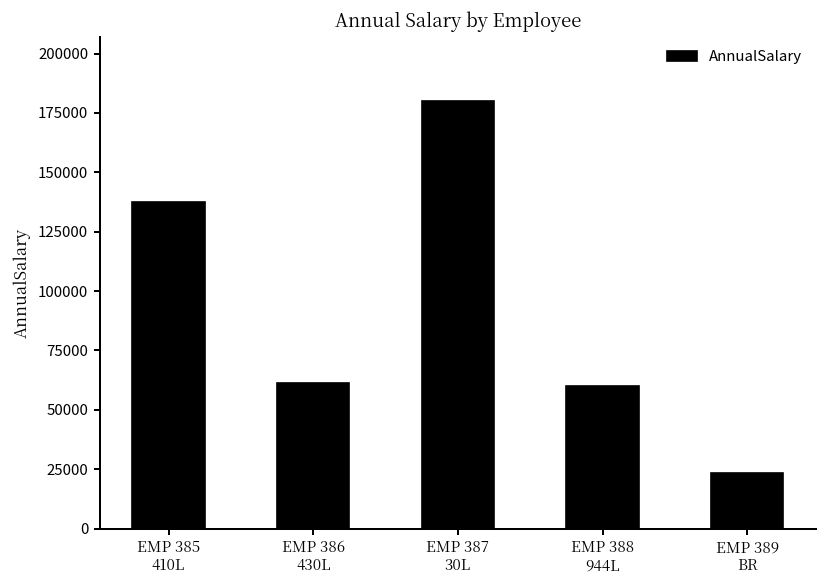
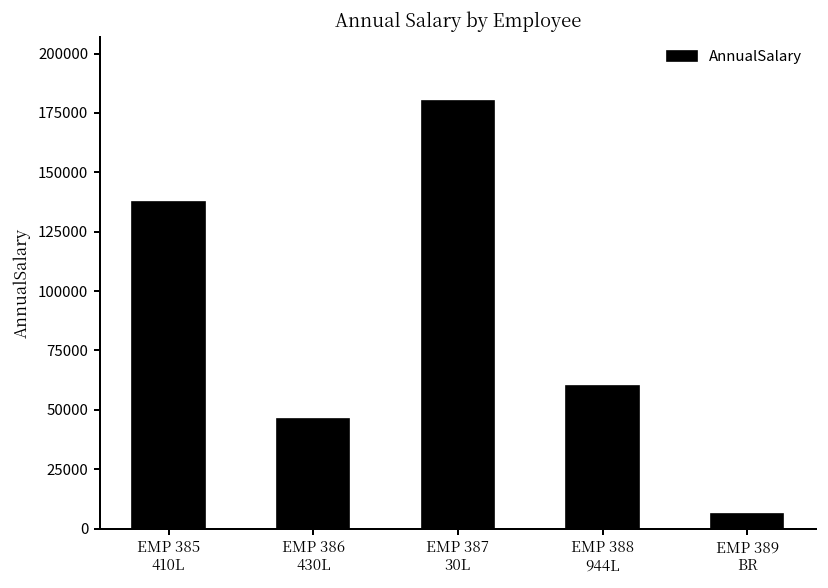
  {
    "EMP 385 410L": 138000,
-   "EMP 386 430L": 61000,
+   "EMP 386 430L": 46000,
    "EMP 387 30L": 180000,
    "EMP 388 944L": 60000,
-   "EMP 389 BR": 23000
+   "EMP 389 BR": 6000
  }
